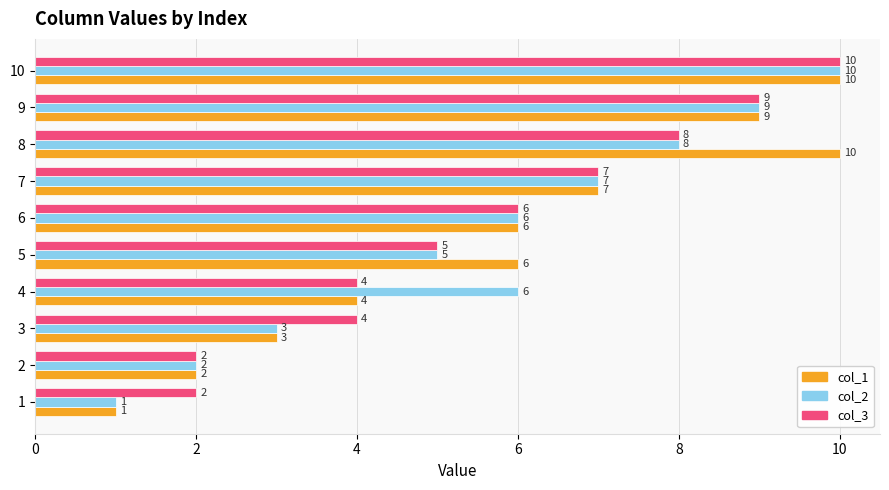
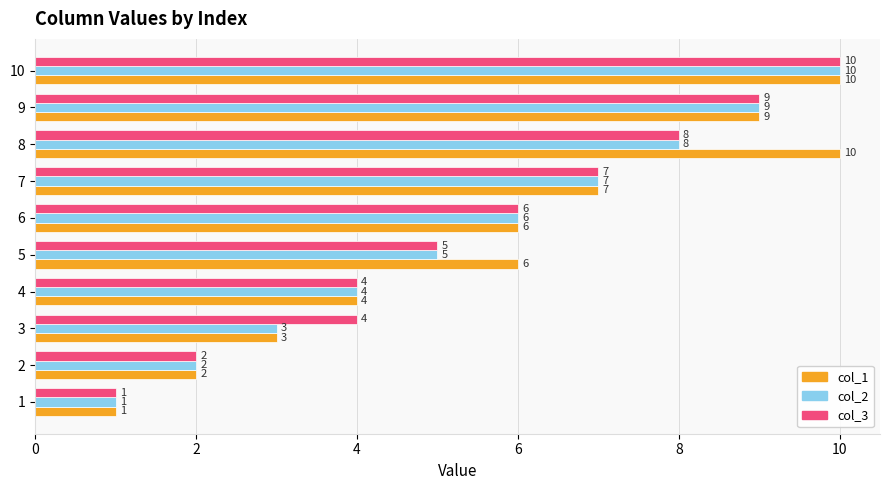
  {
    "col_1": {
      "10": 10,
      "9": 9,
      "8": 10,
      "7": 7,
      "6": 6,
      "5": 6,
      "4": 4,
      "3": 3,
      "2": 2,
      "1": 1
    },
    "col_2": {
      "10": 10,
      "9": 9,
      "8": 8,
      "7": 7,
      "6": 6,
      "5": 5,
-     "4": 6,
+     "4": 4,
      "3": 3,
      "2": 2,
      "1": 1
    },
    "col_3": {
      "10": 10,
      "9": 9,
      "8": 8,
      "7": 7,
      "6": 6,
      "5": 5,
      "4": 4,
      "3": 4,
      "2": 2,
-     "1": 2
+     "1": 1
    }
  }
